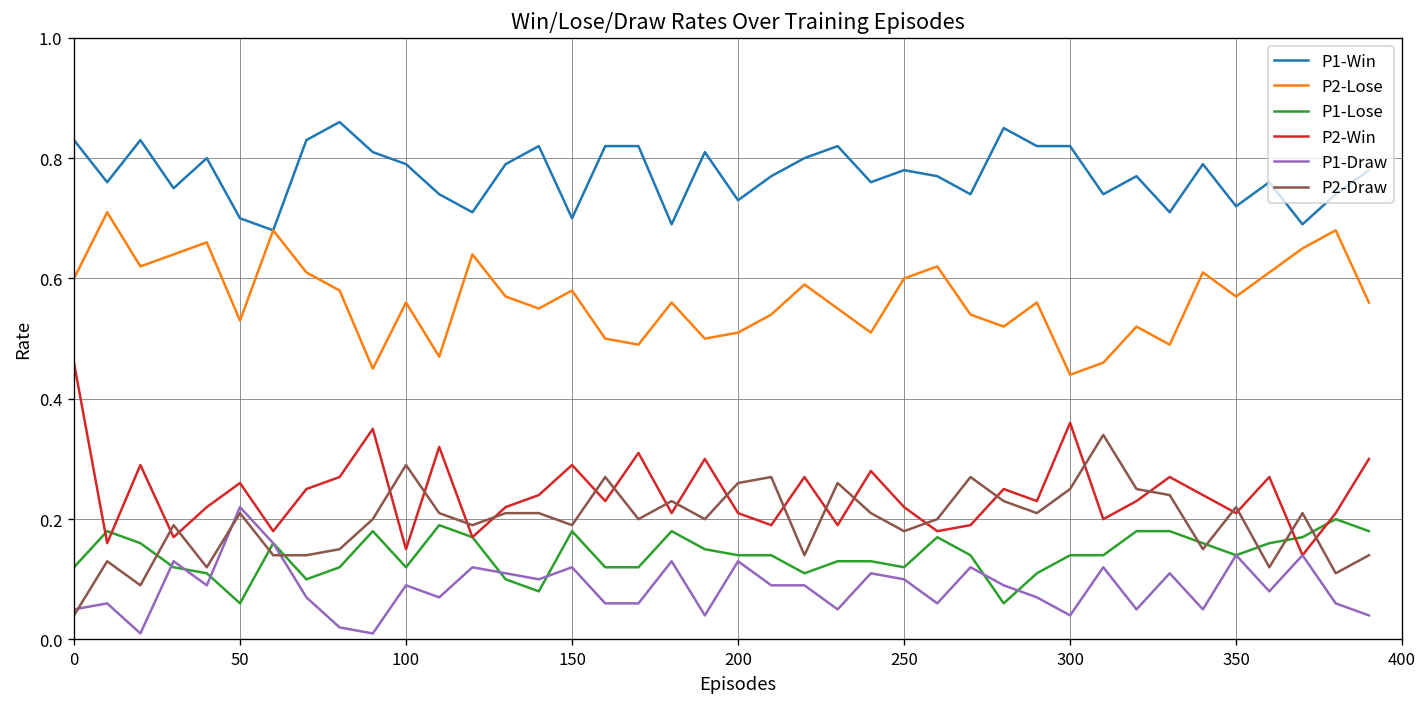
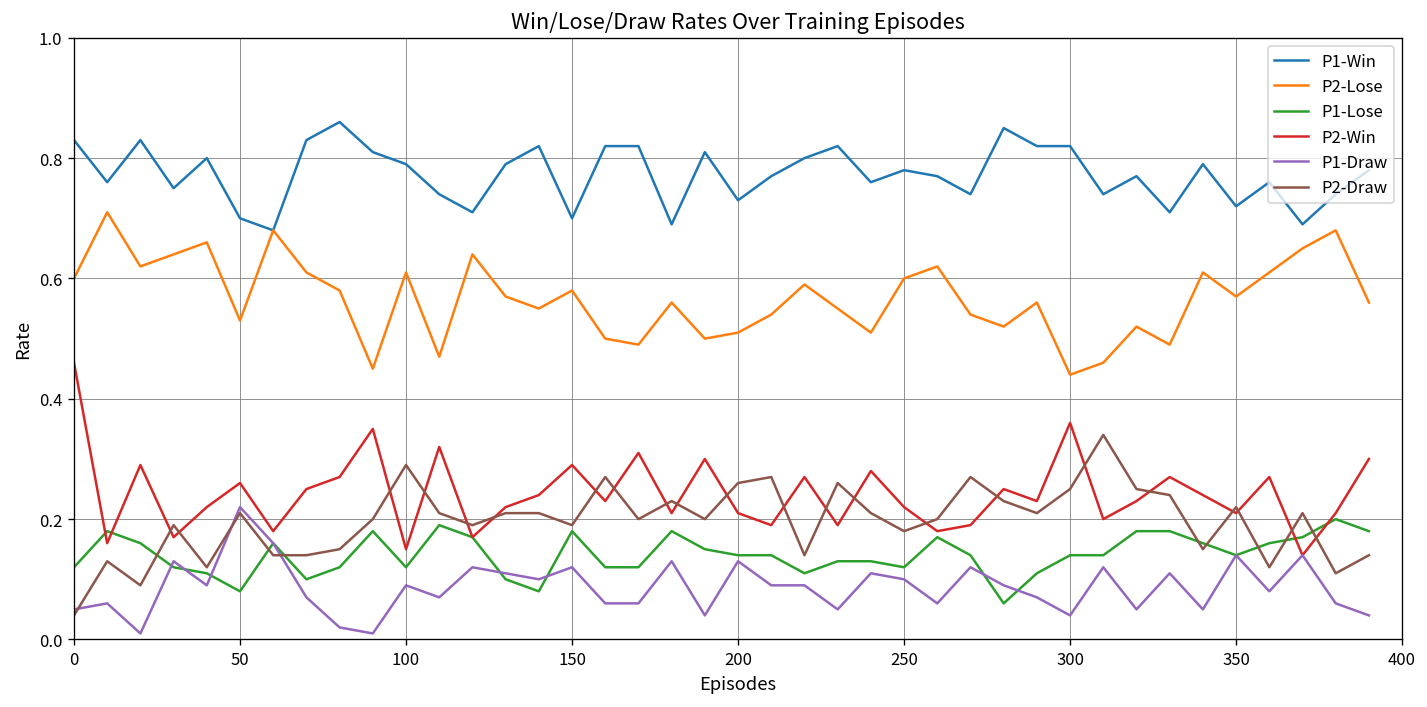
  {
    "P1-Win": {
      "0": 0.83,
      "50": 0.70,
      "100": 0.79,
      "150": 0.70,
      "200": 0.73,
      "250": 0.78,
      "300": 0.82,
      "350": 0.72
    },
    "P2-Lose": {
      "0": 0.60,
      "50": 0.53,
-     "100": 0.56,
+     "100": 0.61,
      "150": 0.58,
      "200": 0.51,
      "250": 0.60,
      "300": 0.44,
      "350": 0.57
    },
    "P1-Lose": {
      "0": 0.12,
-     "50": 0.06,
+     "50": 0.08,
      "100": 0.12,
      "150": 0.18,
      "200": 0.14,
      "250": 0.12,
      "300": 0.14
    },
    "P2-Win": {
      "0": 0.46,
      "50": 0.26,
      "100": 0.15,
      "150": 0.29,
      "200": 0.21,
      "250": 0.22,
      "300": 0.36,
      "350": 0.21
    },
    "P1-Draw": {
      "0": 0.05,
      "50": 0.22,
      "100": 0.09,
      "150": 0.12,
      "200": 0.13,
      "250": 0.10,
      "300": 0.04
    },
    "P2-Draw": {
      "0": 0.04,
      "50": 0.21,
      "100": 0.29,
      "150": 0.19,
      "200": 0.26,
      "250": 0.18,
      "300": 0.25,
      "350": 0.22
    }
  }
